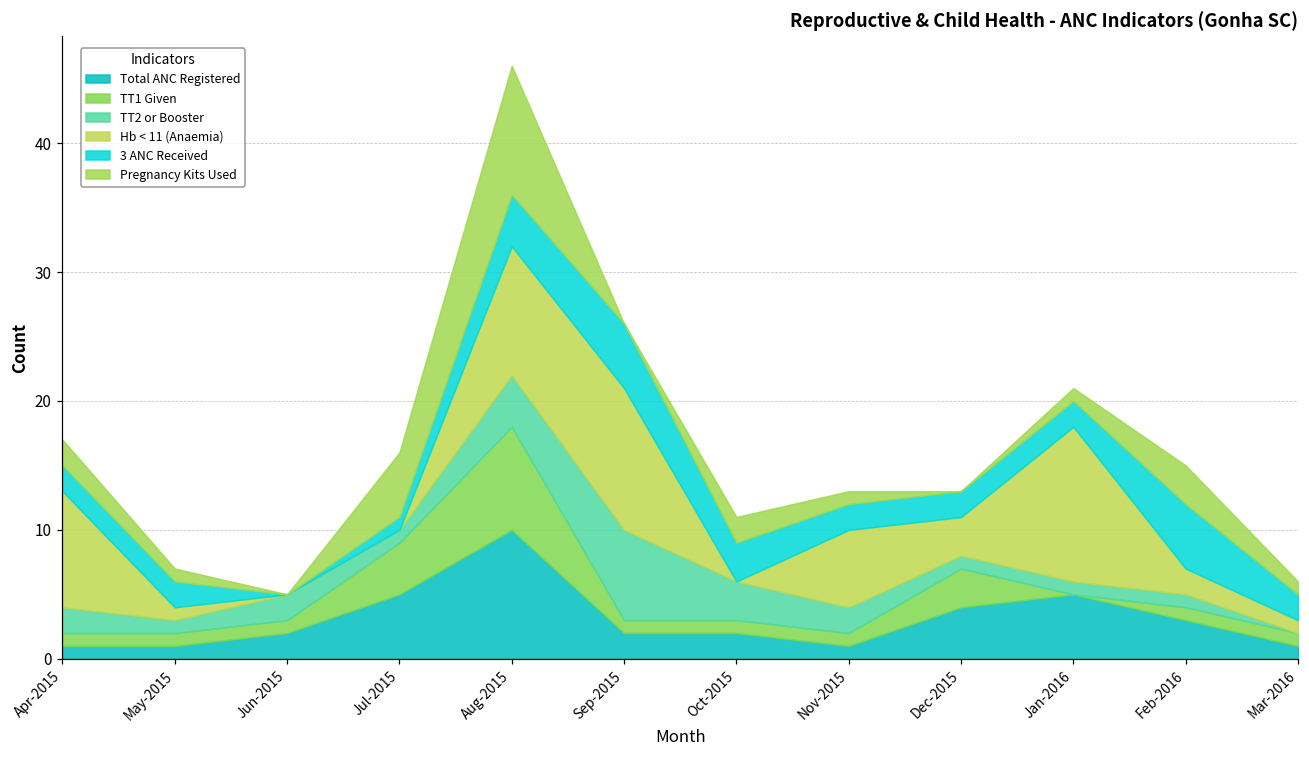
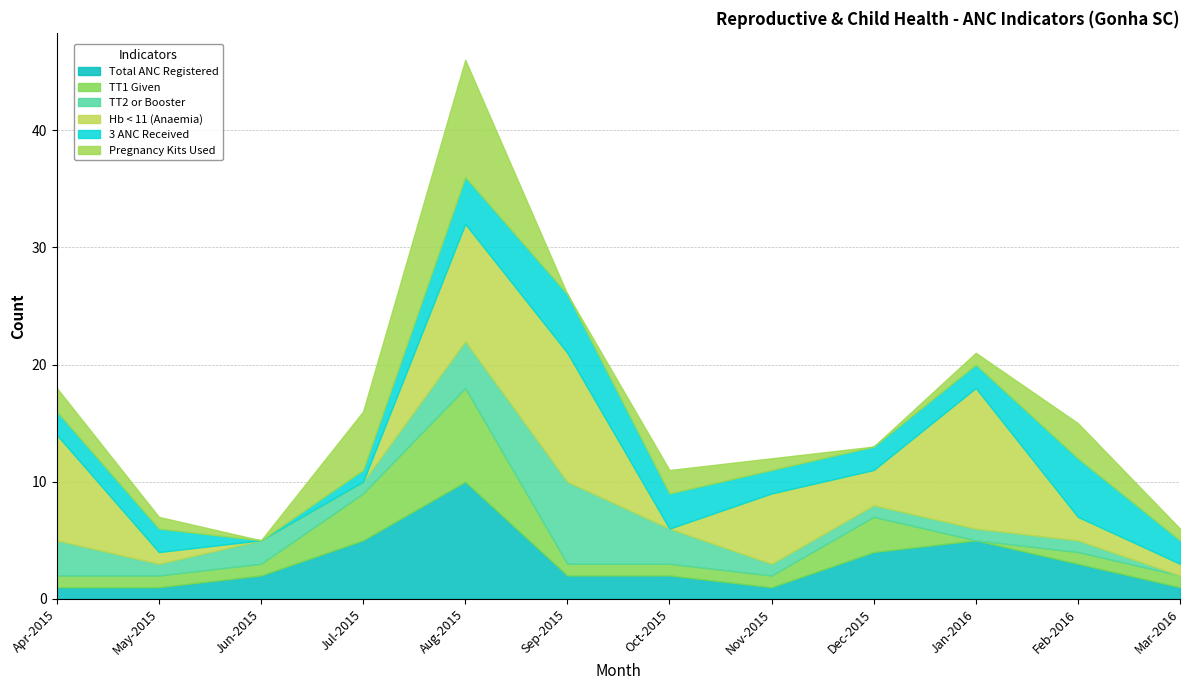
  {
    "TT2 or Booster": {
-     "Apr-2015": 2,
+     "Apr-2015": 3,
      "May-2015": 1,
      "Aug-2015": 4,
      "Sep-2015": 7,
-     "Nov-2015": 2,
+     "Nov-2015": 1,
      "Dec-2015": 1,
      "Jan-2016": 1,
      "Feb-2016": 1
    }
  }
